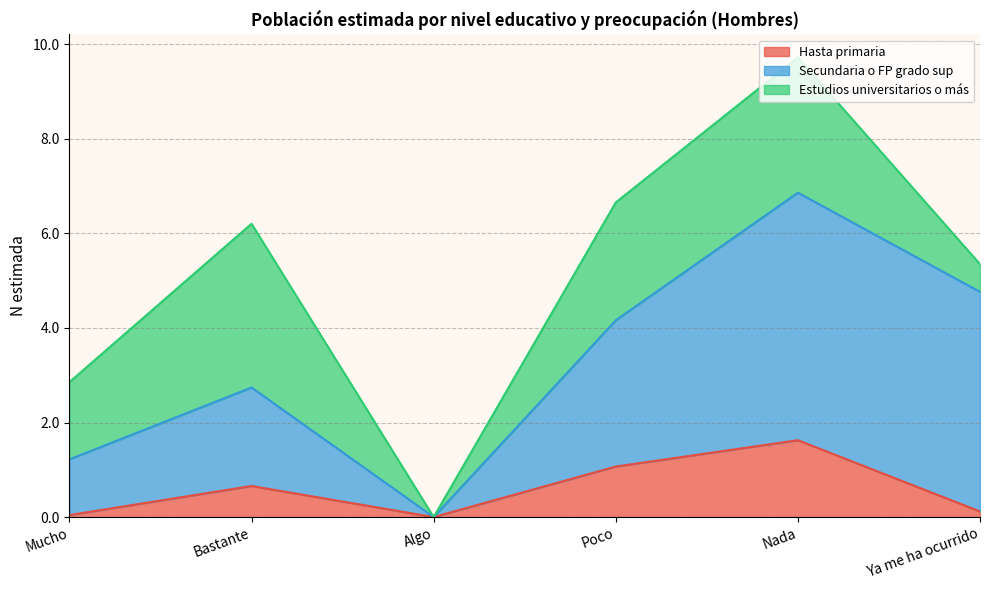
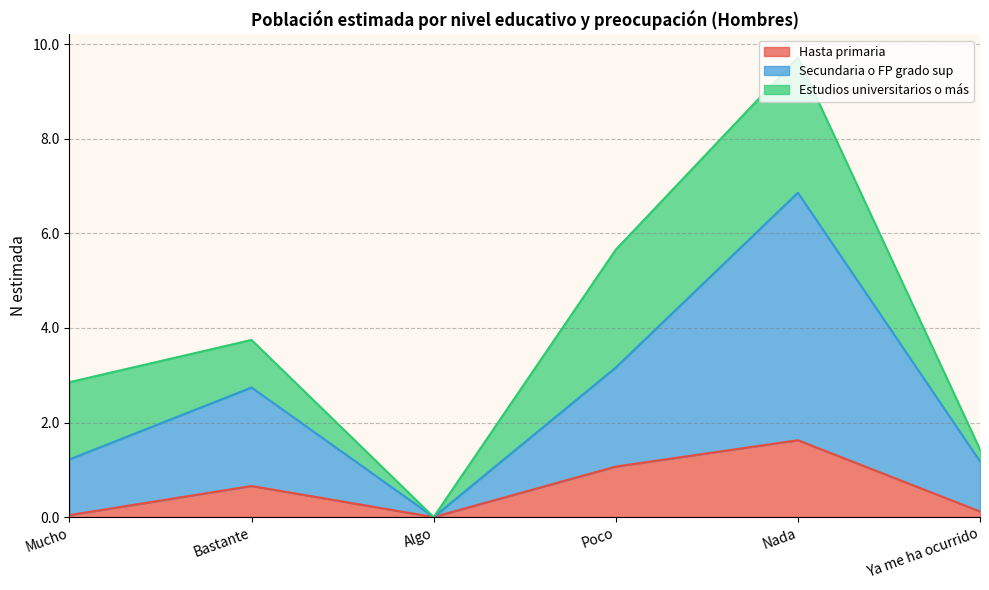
  {
    "Hasta primaria": {
      "Mucho": 0.0,
      "Bastante": 0.7,
      "Poco": 1.1,
      "Nada": 1.6,
      "Ya me ha ocurrido": 0.1
    },
    "Secundaria o FP grado sup": {
      "Mucho": 1.2,
      "Bastante": 2.1,
-     "Poco": 3.1,
+     "Poco": 2.1,
      "Nada": 5.2,
-     "Ya me ha ocurrido": 4.6
+     "Ya me ha ocurrido": 1.1
    },
    "Estudios universitarios o más": {
      "Mucho": 1.6,
-     "Bastante": 3.5,
+     "Bastante": 1.0,
      "Poco": 2.5,
-     "Ya me ha ocurrido": 0.6
+     "Ya me ha ocurrido": 0.3
    }
  }
